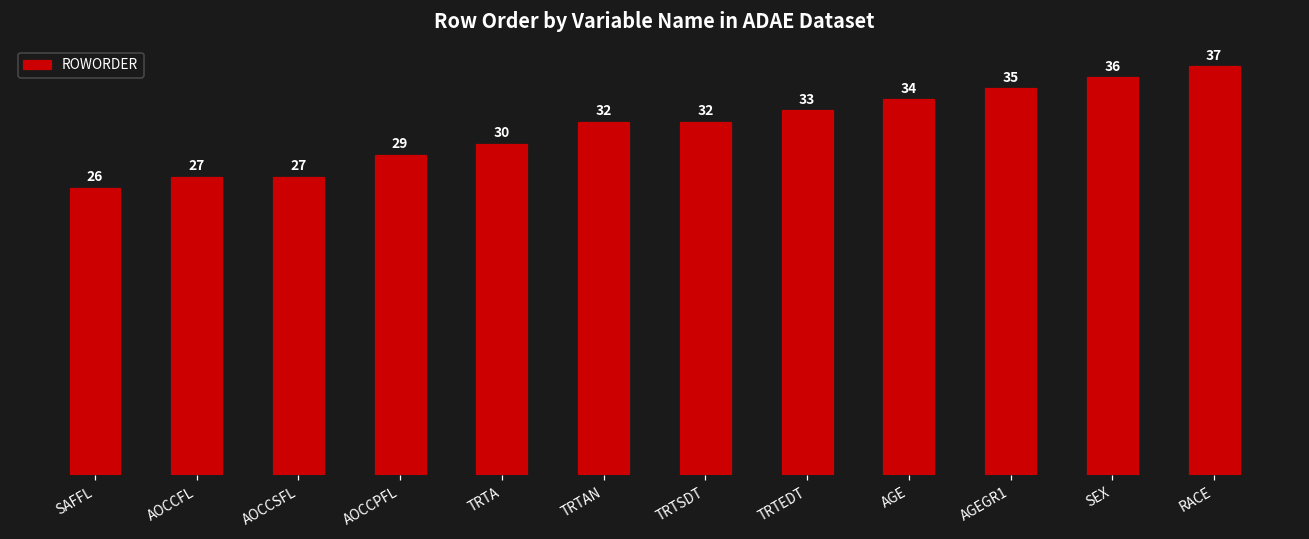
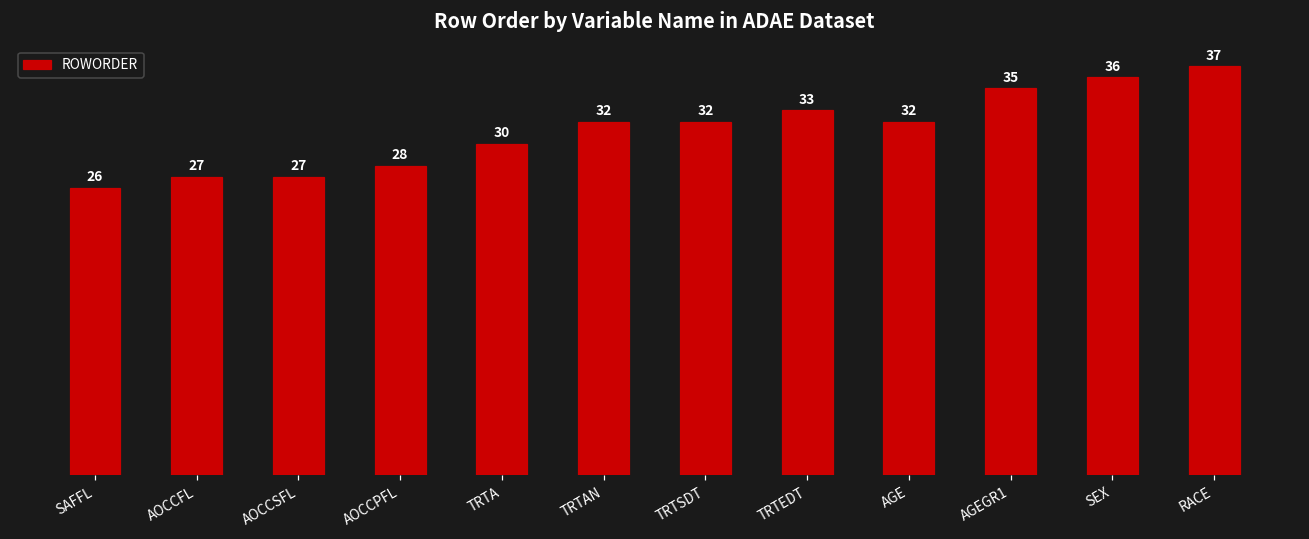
  {
    "SAFFL": 26,
    "AOCCFL": 27,
    "AOCCSFL": 27,
-   "AOCCPFL": 29,
+   "AOCCPFL": 28,
    "TRTA": 30,
    "TRTAN": 32,
    "TRTSDT": 32,
    "TRTEDT": 33,
-   "AGE": 34,
+   "AGE": 32,
    "AGEGR1": 35,
    "SEX": 36,
    "RACE": 37
  }
